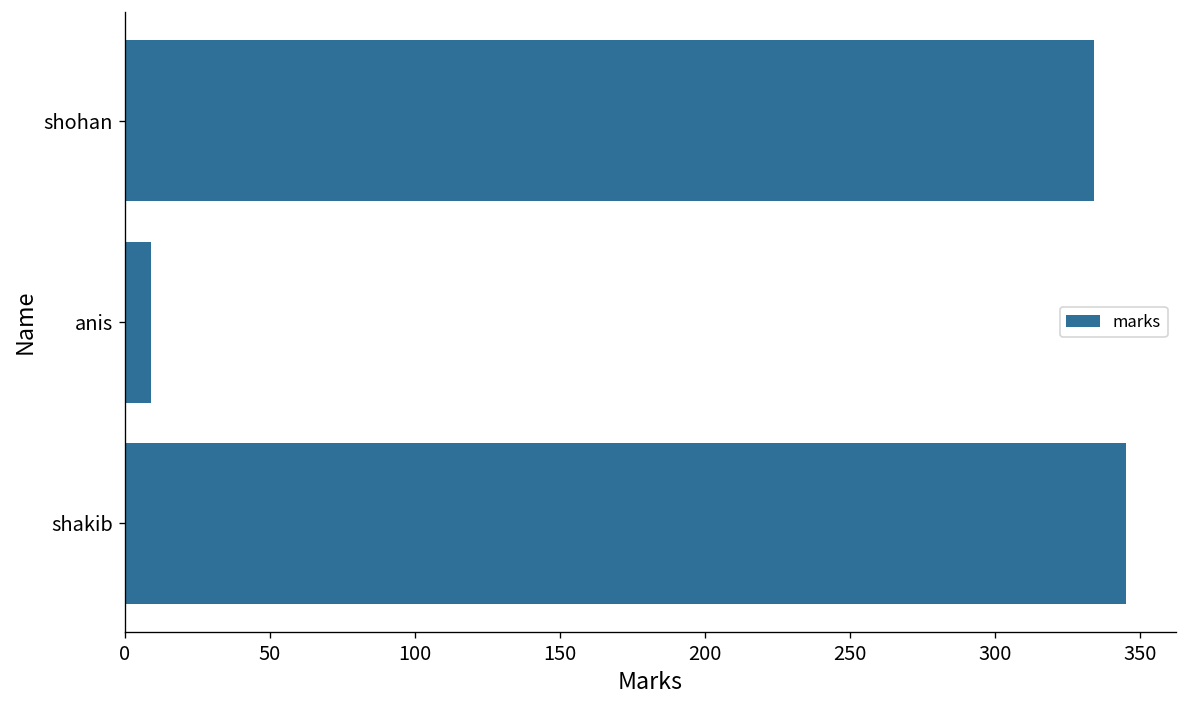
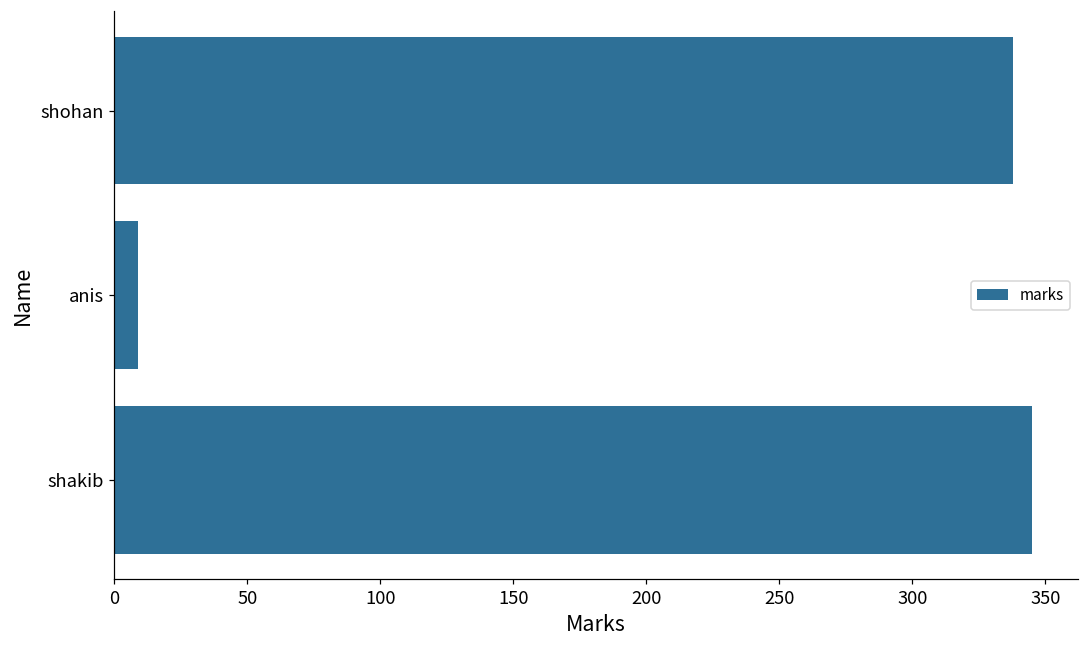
  {
-   "shohan": 334,
+   "shohan": 338,
    "anis": 9,
    "shakib": 345
  }
